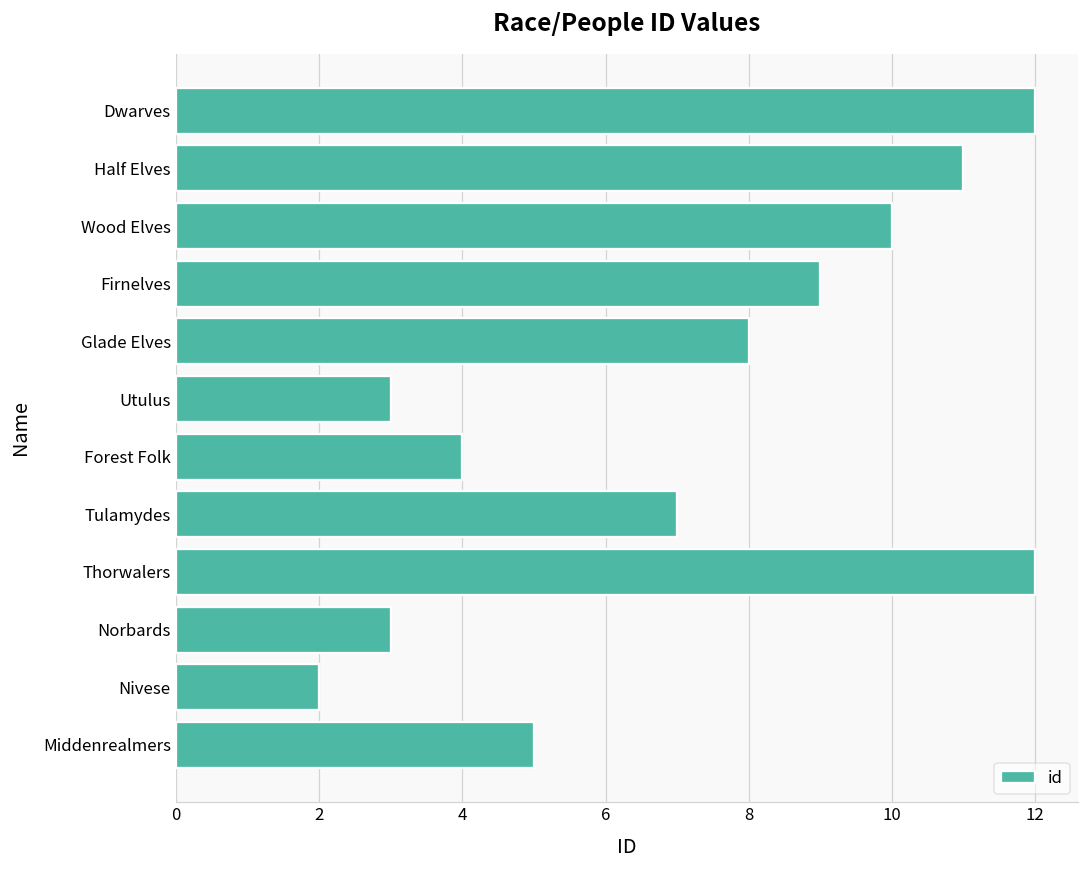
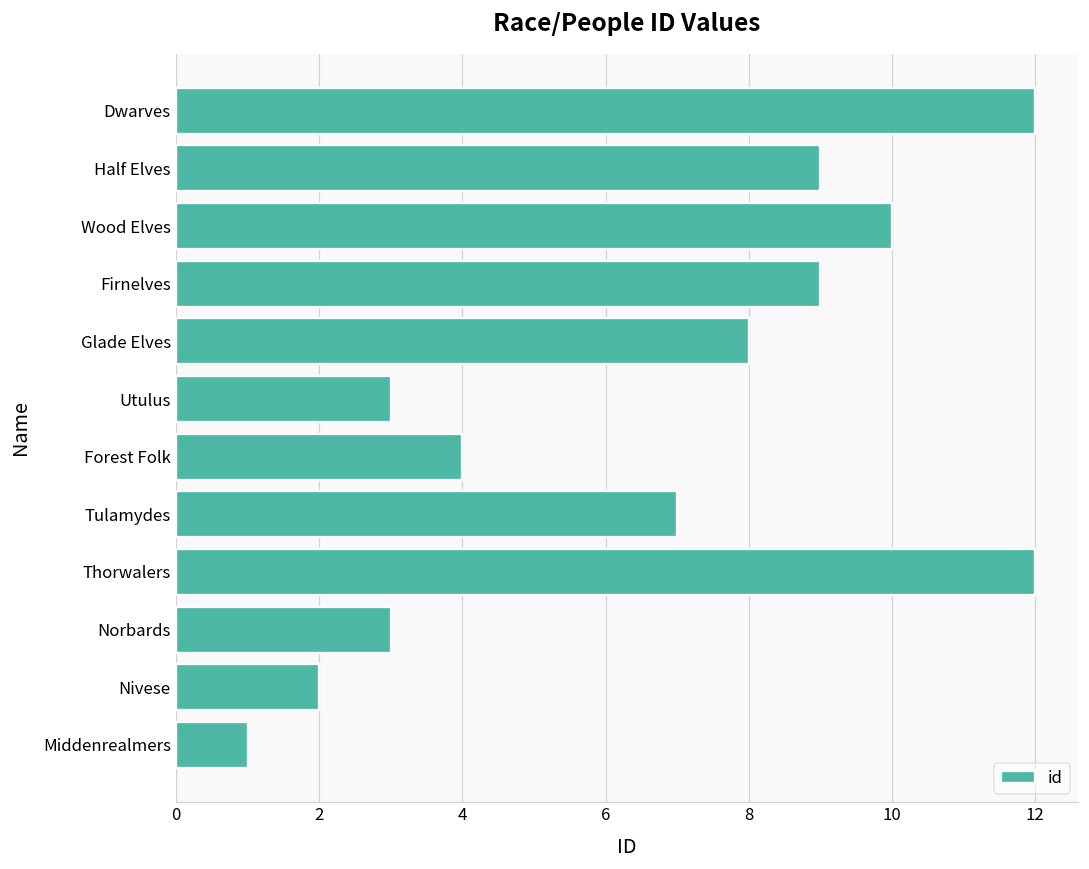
  {
    "Dwarves": 12,
-   "Half Elves": 11,
+   "Half Elves": 9,
    "Wood Elves": 10,
    "Firnelves": 9,
    "Glade Elves": 8,
    "Utulus": 3,
    "Forest Folk": 4,
    "Tulamydes": 7,
    "Thorwalers": 12,
    "Norbards": 3,
    "Nivese": 2,
-   "Middenrealmers": 5
+   "Middenrealmers": 1
  }
